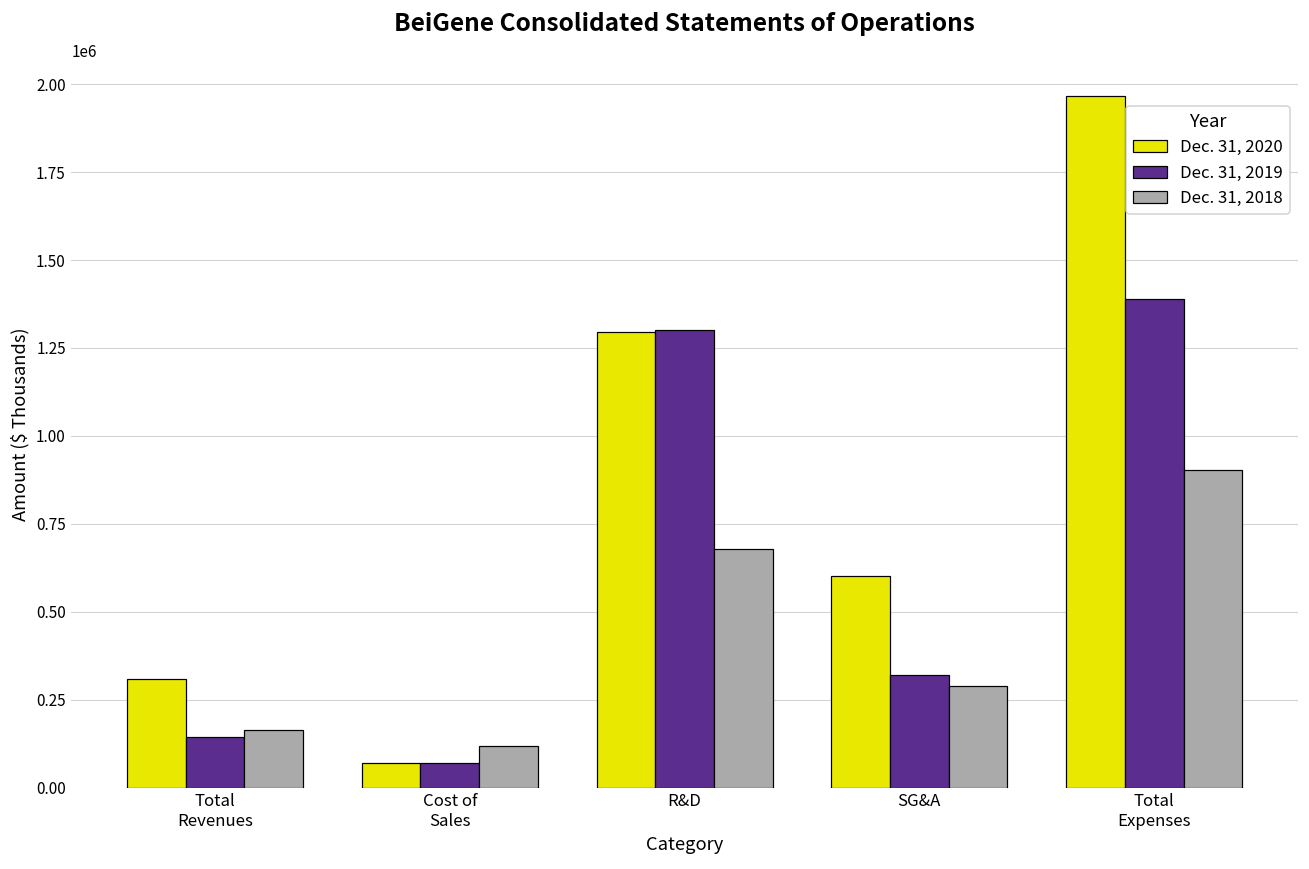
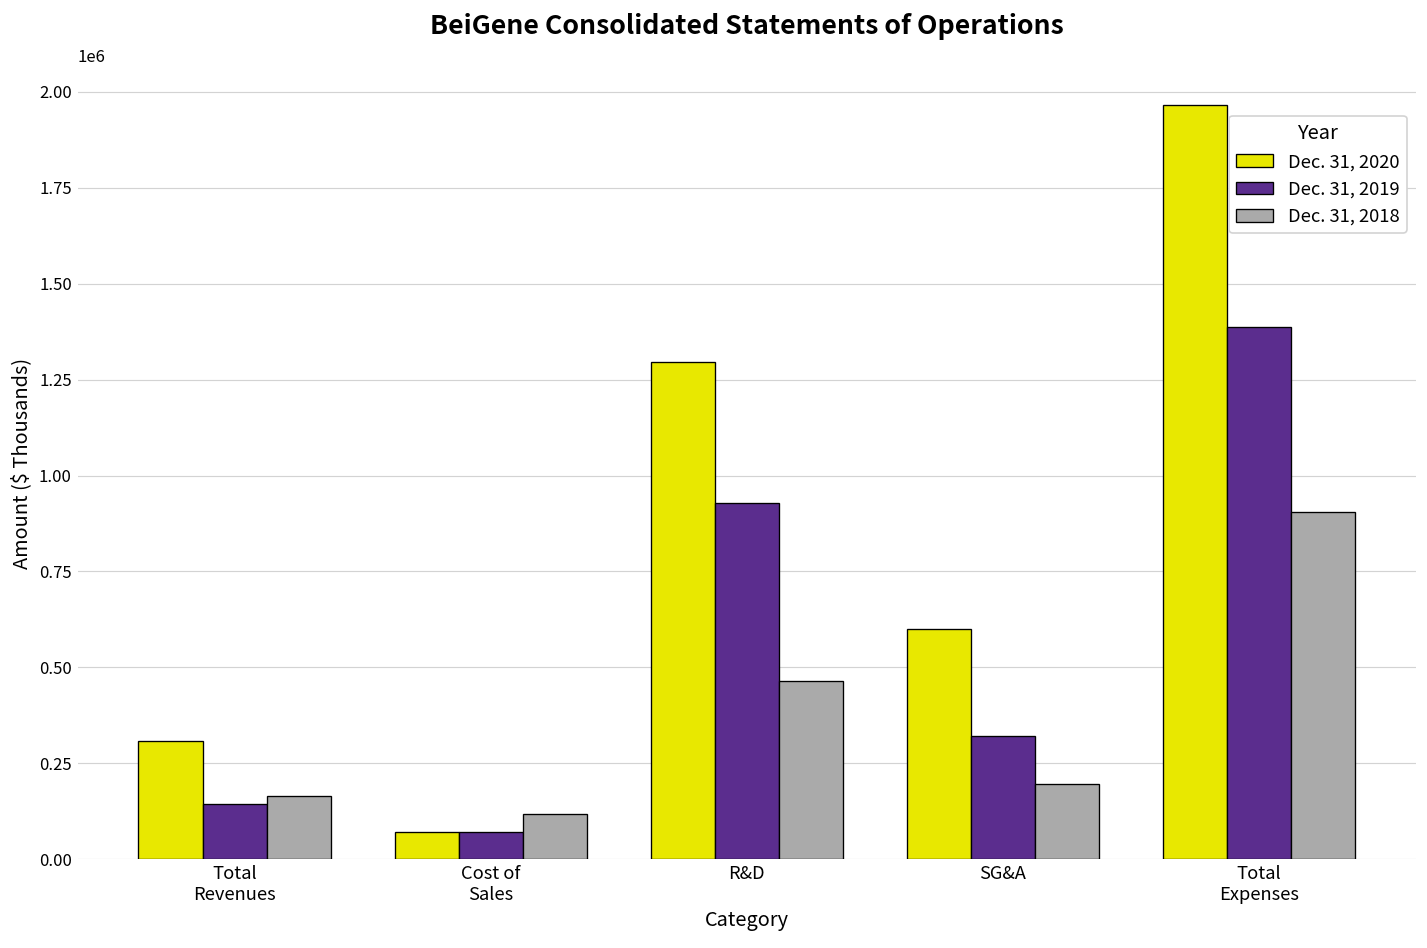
  {
    "Dec. 31, 2020": {
      "Total Revenues": 310000,
      "Cost of Sales": 70000,
      "R&D": 1290000,
      "SG&A": 600000,
      "Total Expenses": 1970000
    },
    "Dec. 31, 2019": {
      "Total Revenues": 140000,
      "Cost of Sales": 70000,
-     "R&D": 1300000,
+     "R&D": 930000,
      "SG&A": 320000,
      "Total Expenses": 1390000
    },
    "Dec. 31, 2018": {
      "Total Revenues": 160000,
      "Cost of Sales": 120000,
-     "R&D": 680000,
-     "SG&A": 290000,
+     "R&D": 460000,
+     "SG&A": 200000,
      "Total Expenses": 900000
    }
  }
